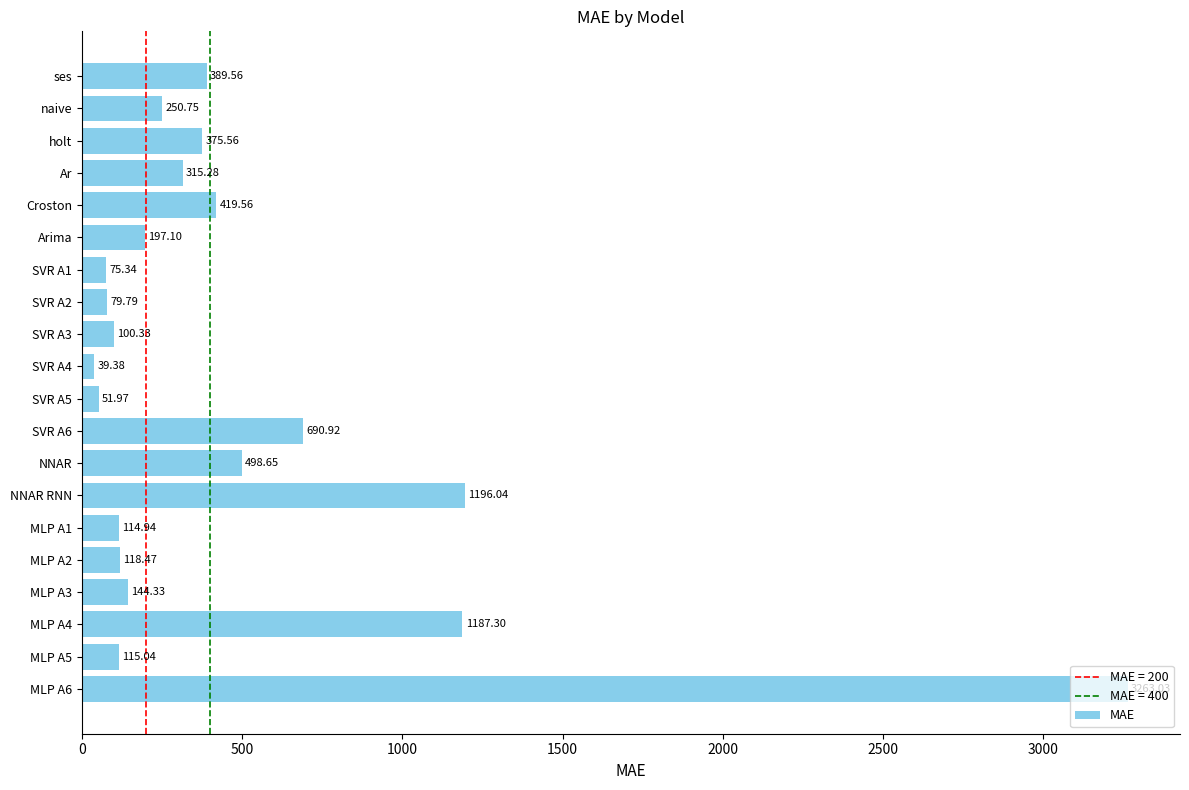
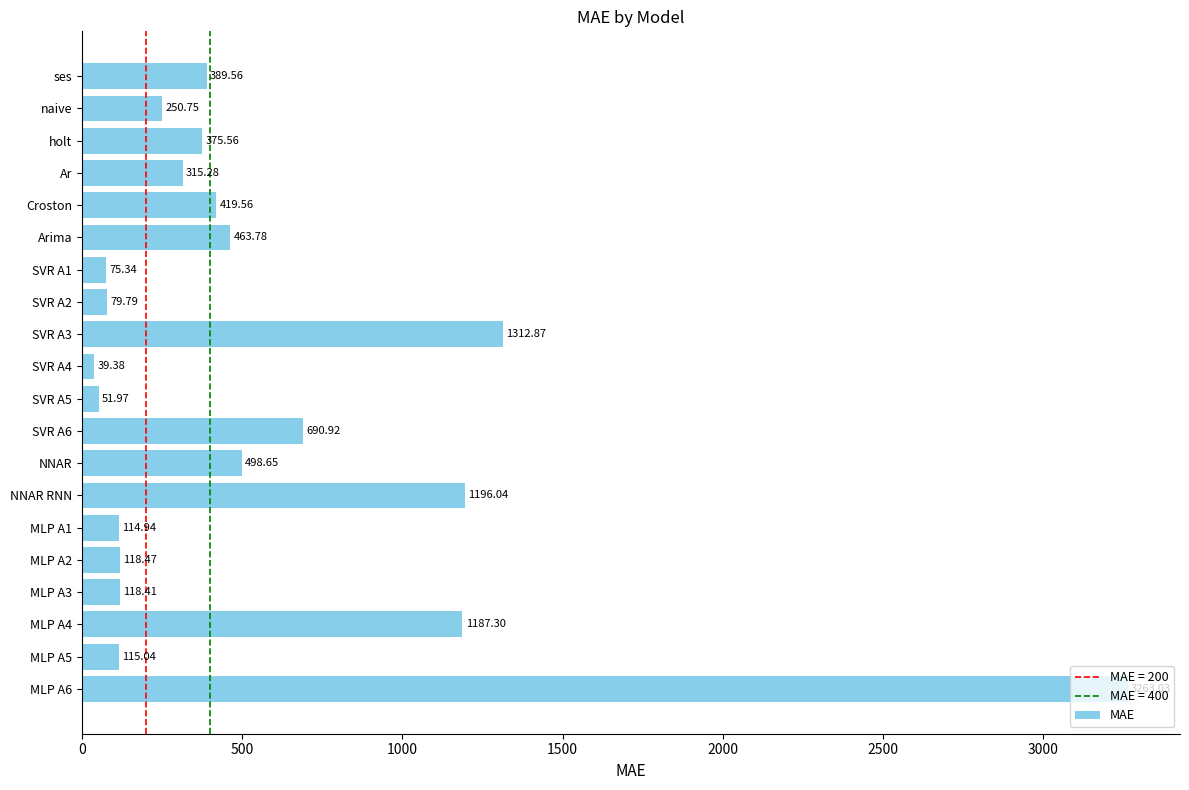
  {
    "ses": 389.56,
    "naive": 250.75,
    "holt": 375.56,
    "Ar": 315.28,
    "Croston": 419.56,
-   "Arima": 197.10,
+   "Arima": 463.78,
    "SVR A1": 75.34,
    "SVR A2": 79.79,
-   "SVR A3": 100.33,
+   "SVR A3": 1312.87,
    "SVR A4": 39.38,
    "SVR A5": 51.97,
    "SVR A6": 690.92,
    "NNAR": 498.65,
    "NNAR RNN": 1196.04,
    "MLP A1": 114.94,
    "MLP A2": 118.47,
-   "MLP A3": 144.33,
+   "MLP A3": 118.41,
    "MLP A4": 1187.30,
    "MLP A5": 115.04
  }
